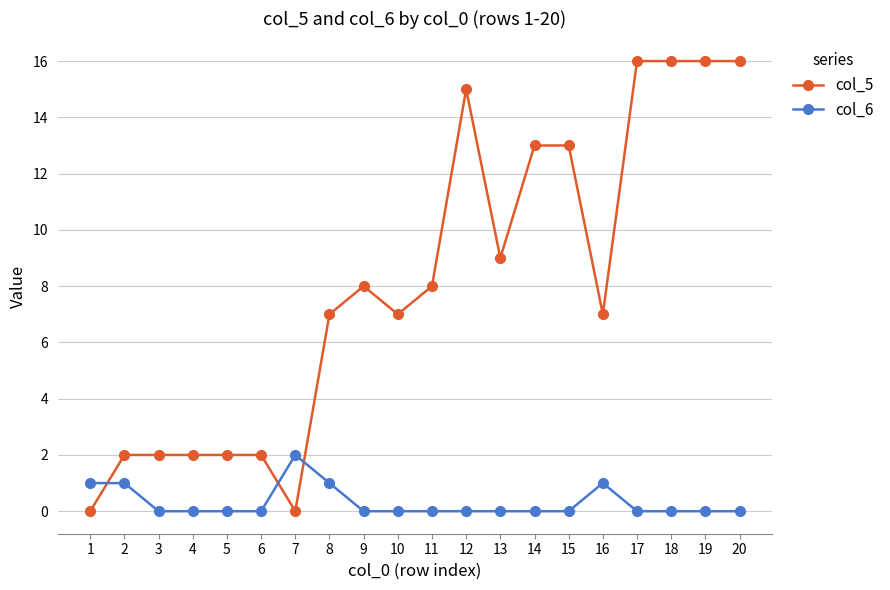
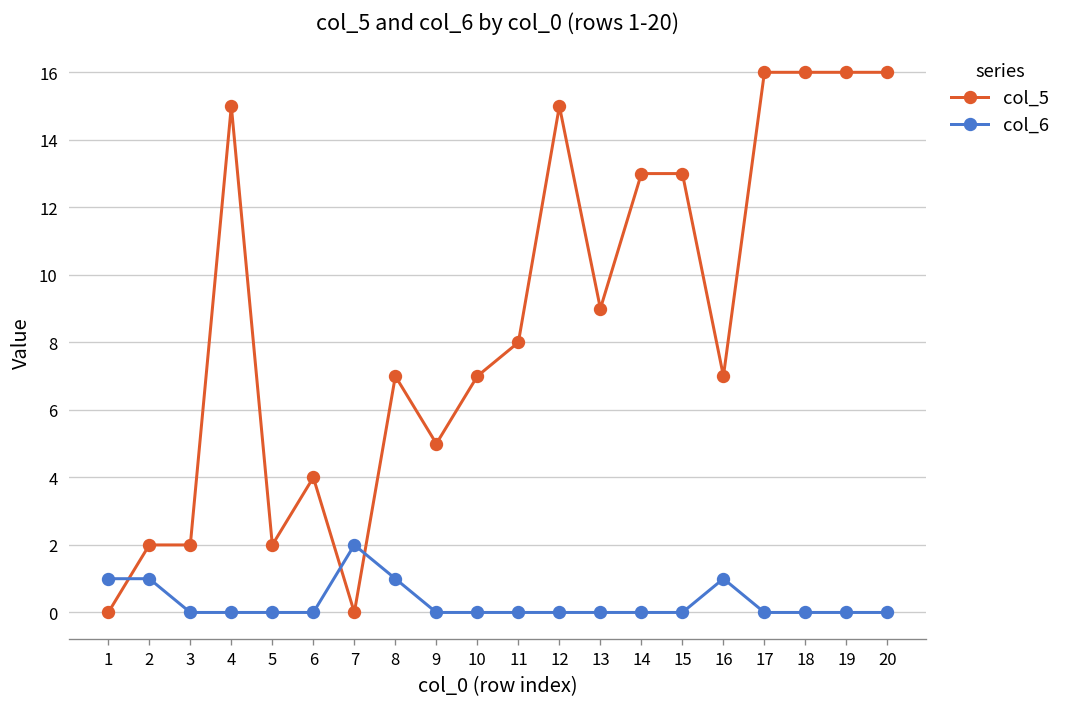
  {
    "col_5": {
      "1": 0,
      "2": 2,
      "3": 2,
-     "4": 2,
+     "4": 15,
      "5": 2,
-     "6": 2,
+     "6": 4,
      "7": 0,
      "8": 7,
-     "9": 8,
+     "9": 5,
      "10": 7,
      "11": 8,
      "12": 15,
      "13": 9,
      "14": 13,
      "15": 13,
      "16": 7,
      "17": 16,
      "18": 16,
      "19": 16,
      "20": 16
    },
    "col_6": {
      "1": 1,
      "2": 1,
      "3": 0,
      "4": 0,
      "5": 0,
      "6": 0,
      "7": 2,
      "8": 1,
      "9": 0,
      "10": 0,
      "11": 0,
      "12": 0,
      "13": 0,
      "14": 0,
      "15": 0,
      "16": 1,
      "17": 0,
      "18": 0,
      "19": 0,
      "20": 0
    }
  }
